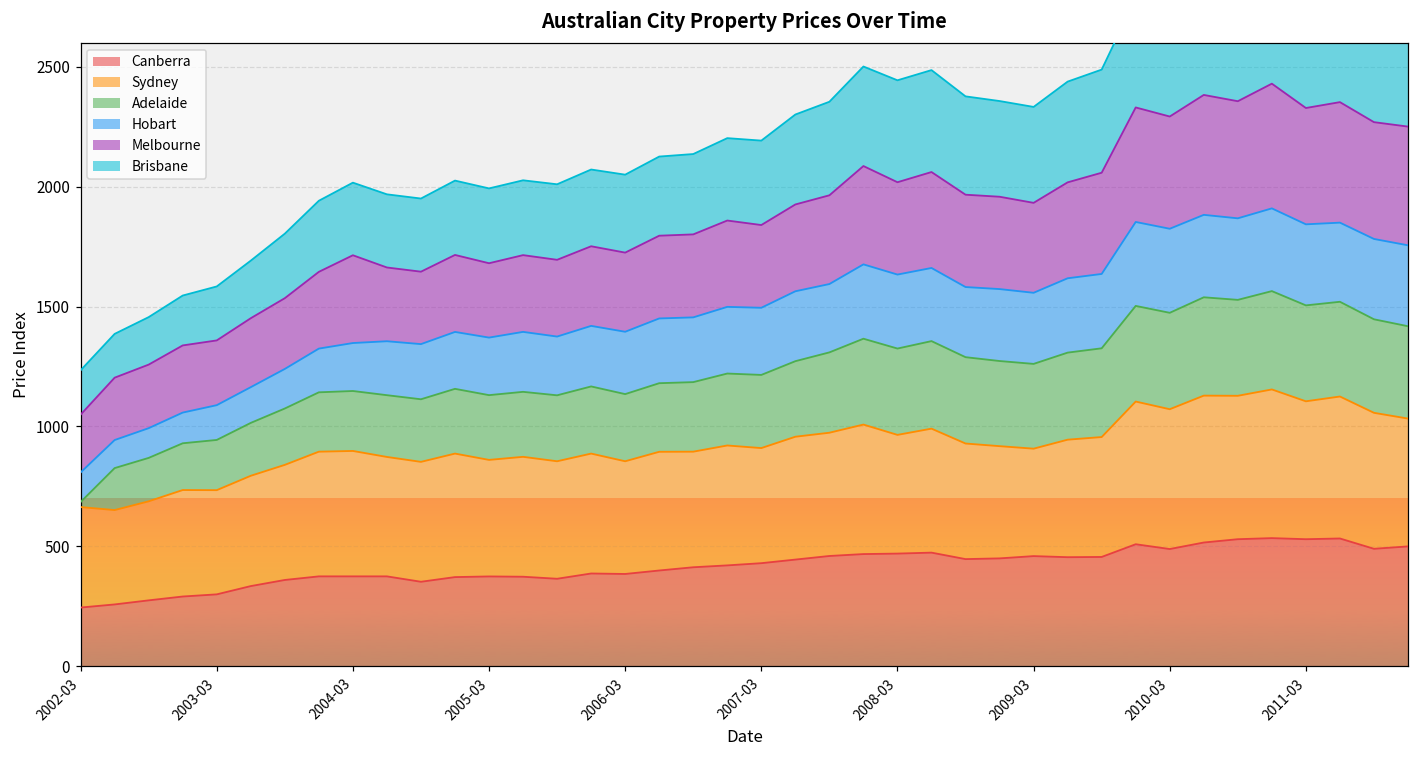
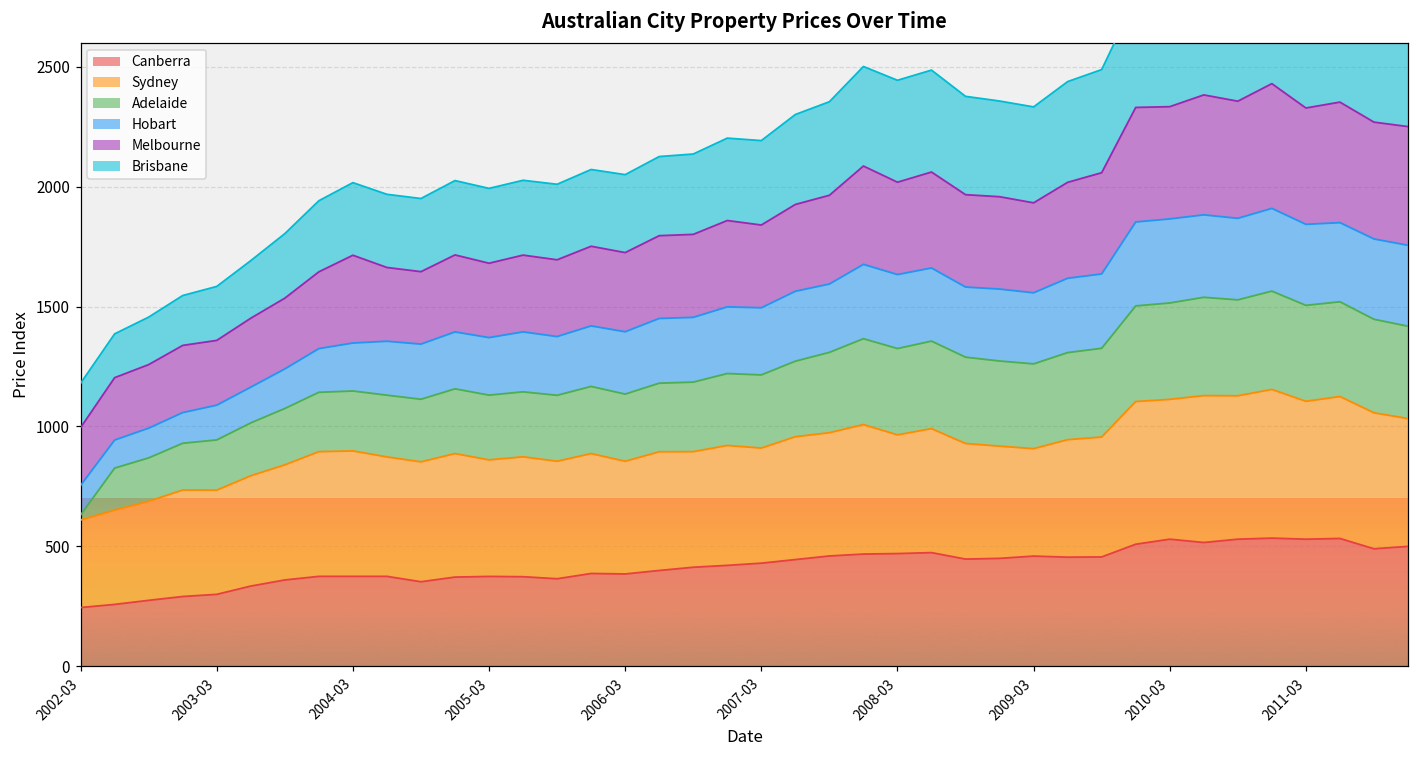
  {
    "Canberra": {
      "2002-03": 250,
      "2003-03": 300,
      "2004-03": 380,
      "2005-03": 370,
      "2006-03": 390,
      "2007-03": 430,
      "2008-03": 470,
      "2009-03": 460,
-     "2010-03": 490,
+     "2010-03": 530,
      "2011-03": 530
    },
    "Sydney": {
-     "2002-03": 420,
+     "2002-03": 370,
      "2003-03": 430,
      "2004-03": 520,
      "2005-03": 490,
      "2006-03": 470,
      "2007-03": 480,
      "2008-03": 500,
      "2009-03": 450,
      "2010-03": 580,
      "2011-03": 580
    },
    "Adelaide": {
      "2002-03": 20,
      "2003-03": 210,
      "2004-03": 250,
      "2005-03": 270,
      "2006-03": 280,
      "2007-03": 310,
      "2008-03": 360,
      "2009-03": 350,
      "2010-03": 400,
      "2011-03": 400
    },
    "Melbourne": {
      "2002-03": 240,
      "2003-03": 270,
      "2004-03": 370,
      "2005-03": 310,
      "2006-03": 330,
      "2007-03": 350,
      "2008-03": 390,
      "2009-03": 380,
      "2010-03": 470,
      "2011-03": 490
    }
  }
